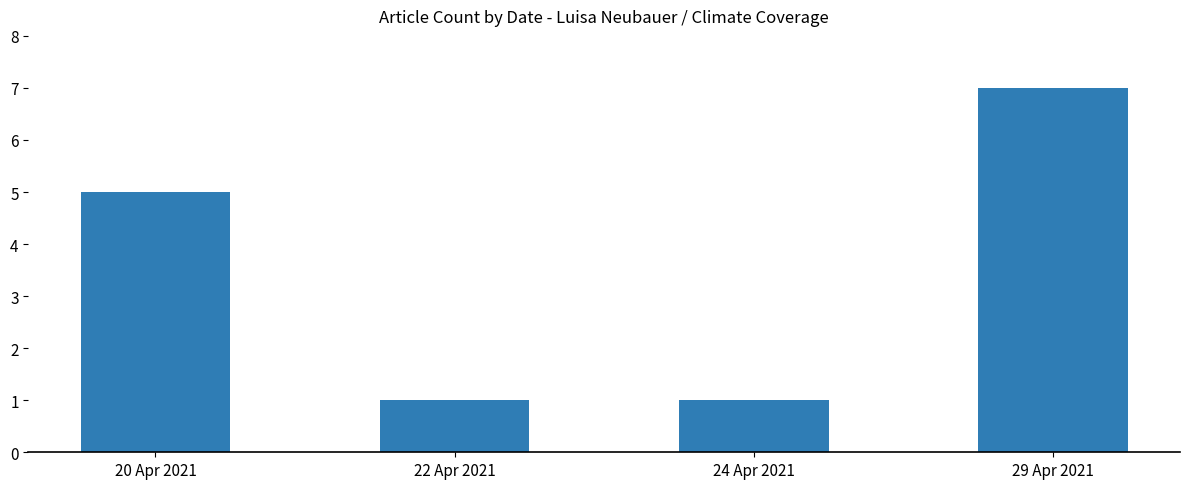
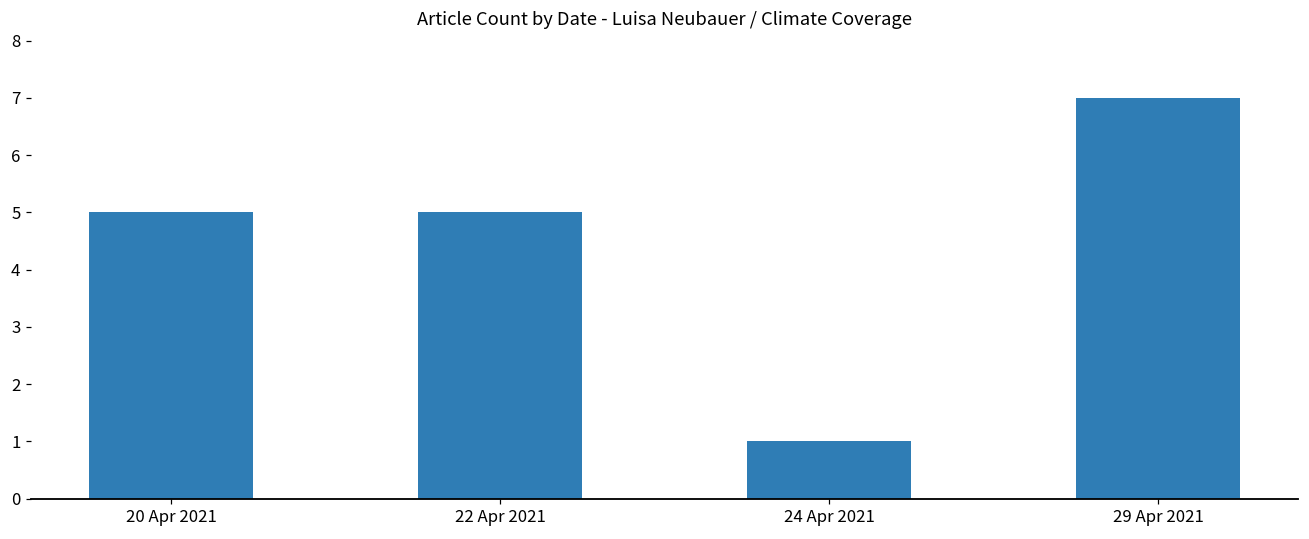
  {
    "20 Apr 2021": 5,
-   "22 Apr 2021": 1,
+   "22 Apr 2021": 5,
    "24 Apr 2021": 1,
    "29 Apr 2021": 7
  }
